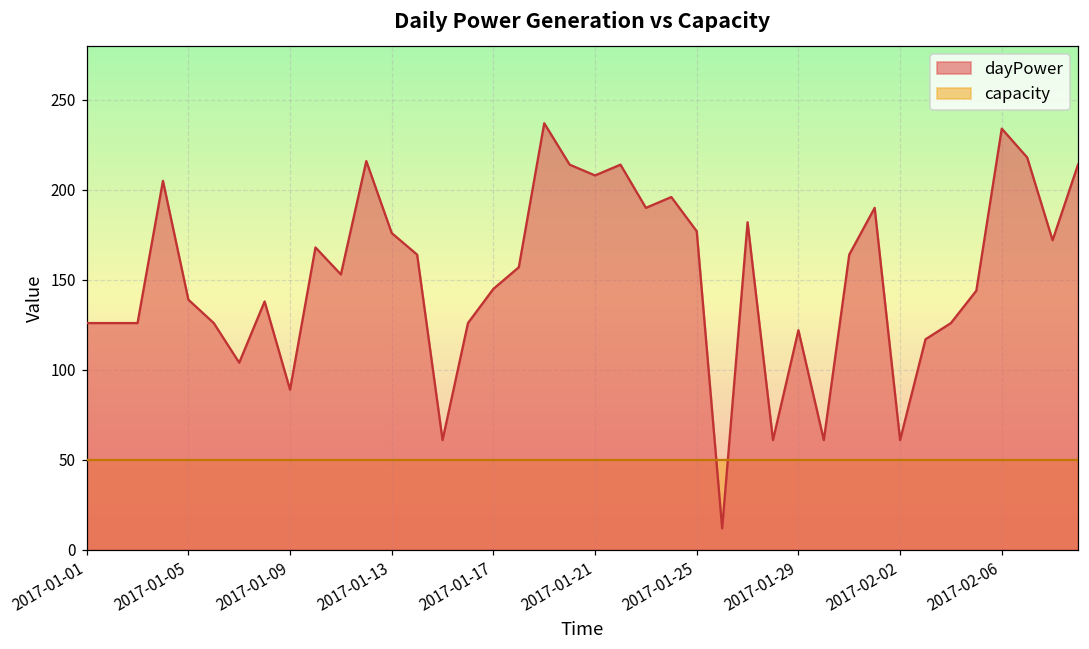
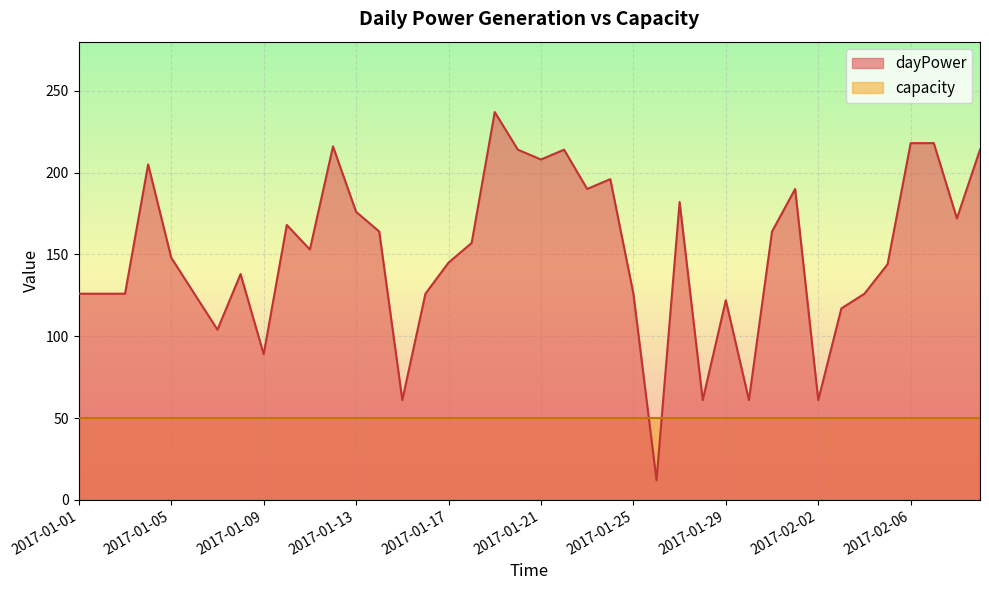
  {
    "dayPower": {
      "2017-01-01": 126,
-     "2017-01-05": 139,
+     "2017-01-05": 148,
      "2017-01-09": 89,
      "2017-01-13": 176,
      "2017-01-17": 145,
      "2017-01-21": 208,
-     "2017-01-25": 177,
+     "2017-01-25": 126,
      "2017-01-29": 122,
      "2017-02-02": 61,
-     "2017-02-06": 234
+     "2017-02-06": 218
    },
    "capacity": {
      "2017-01-01": 50,
      "2017-01-05": 50,
      "2017-01-09": 50,
      "2017-01-13": 50,
      "2017-01-17": 50,
      "2017-01-21": 50,
      "2017-01-25": 50,
      "2017-01-29": 50,
      "2017-02-02": 50,
      "2017-02-06": 50
    }
  }
